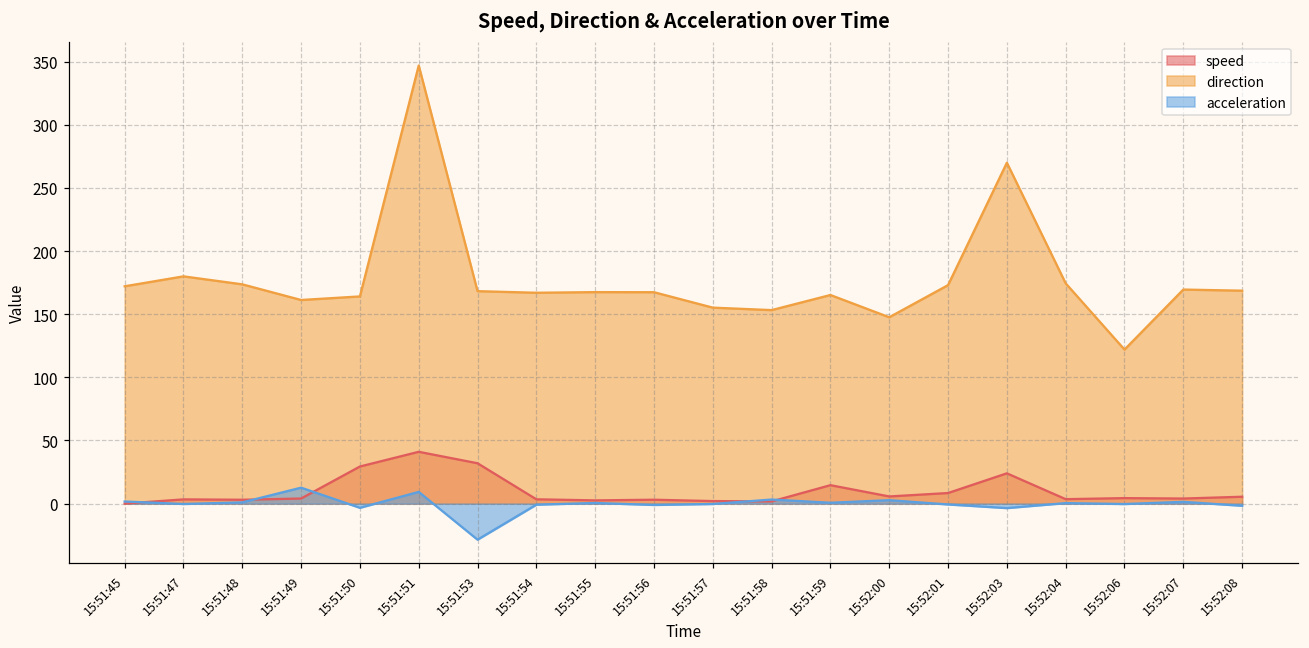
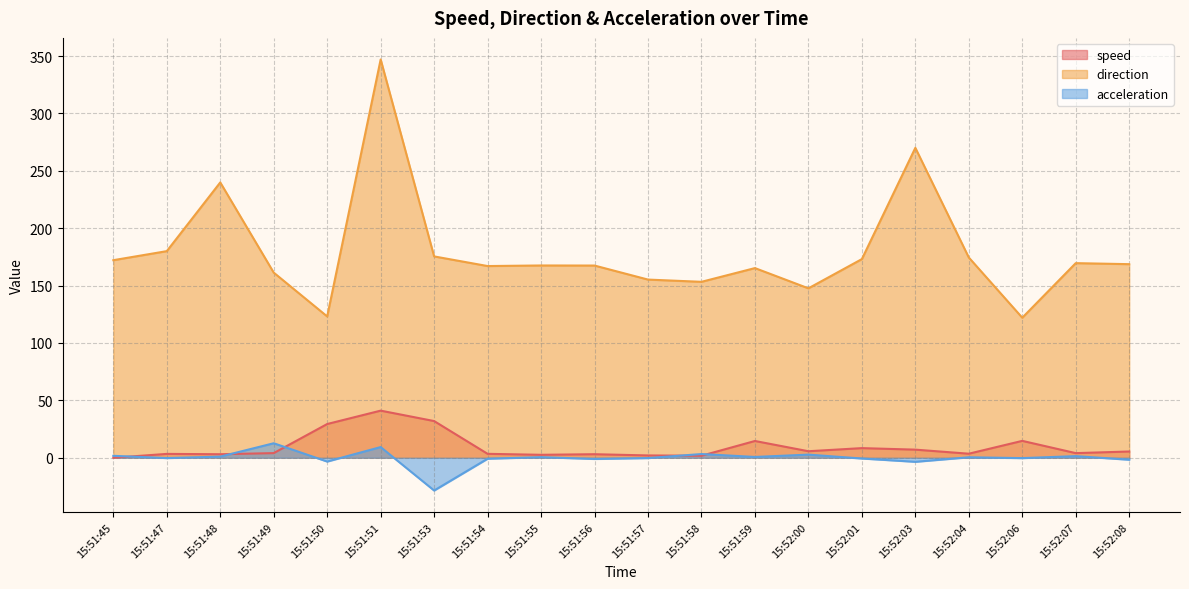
  {
    "speed": {
      "15:51:47": 3,
      "15:51:49": 4,
      "15:51:50": 29,
      "15:51:51": 41,
      "15:51:53": 32,
      "15:51:54": 3,
      "15:51:56": 3,
      "15:51:59": 15,
      "15:52:00": 6,
      "15:52:01": 8,
-     "15:52:03": 24,
+     "15:52:03": 7,
      "15:52:04": 4,
-     "15:52:06": 4,
+     "15:52:06": 15,
      "15:52:07": 4,
      "15:52:08": 5
    },
    "direction": {
      "15:51:45": 172,
      "15:51:47": 180,
-     "15:51:48": 174,
+     "15:51:48": 240,
      "15:51:49": 161,
-     "15:51:50": 164,
+     "15:51:50": 123,
      "15:51:51": 347,
-     "15:51:53": 168,
+     "15:51:53": 175,
      "15:51:54": 167,
      "15:51:55": 168,
      "15:51:56": 167,
      "15:51:57": 155,
      "15:51:58": 153,
      "15:51:59": 165,
      "15:52:00": 148,
      "15:52:01": 173,
      "15:52:03": 270,
      "15:52:04": 174,
      "15:52:06": 122,
      "15:52:07": 170,
      "15:52:08": 169
    }
  }
